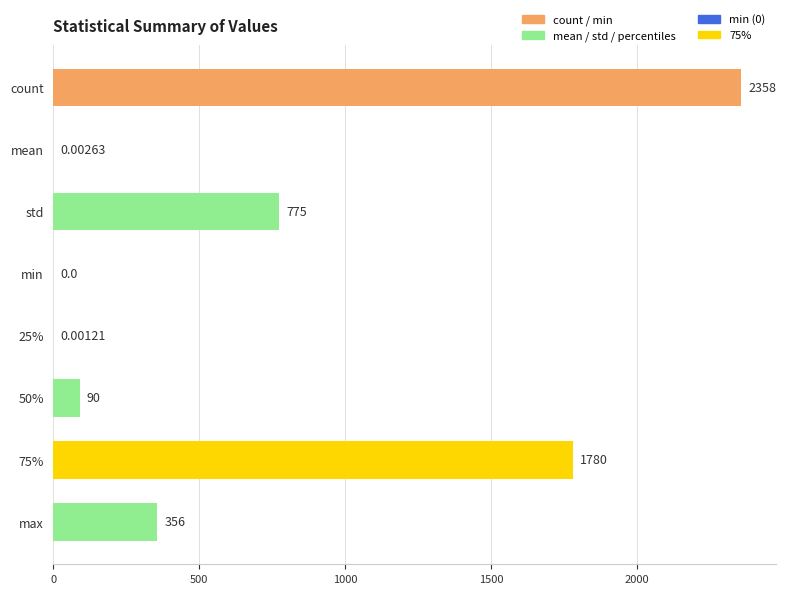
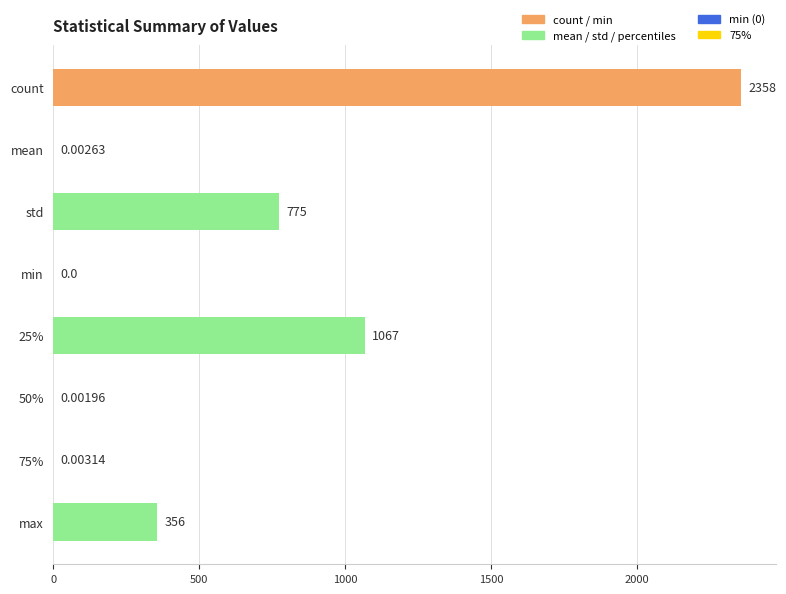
  {
    "count": 2358,
    "mean": 0.00263,
    "std": 775,
    "min": 0.0,
-   "25%": 0.00121,
-   "50%": 90,
-   "75%": 1780,
+   "25%": 1067,
+   "50%": 0.00196,
+   "75%": 0.00314,
    "max": 356
  }
